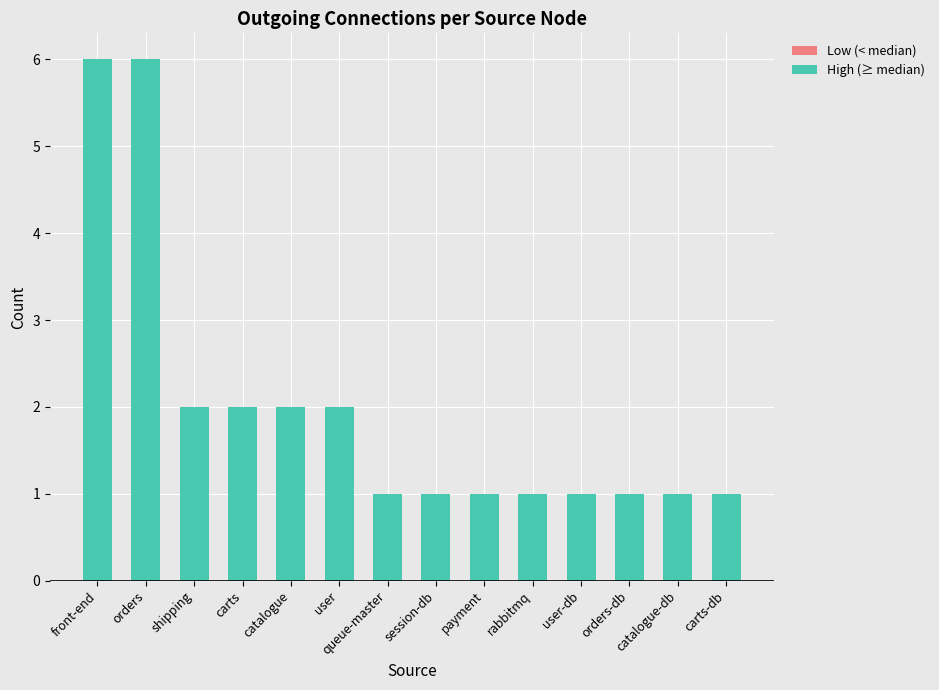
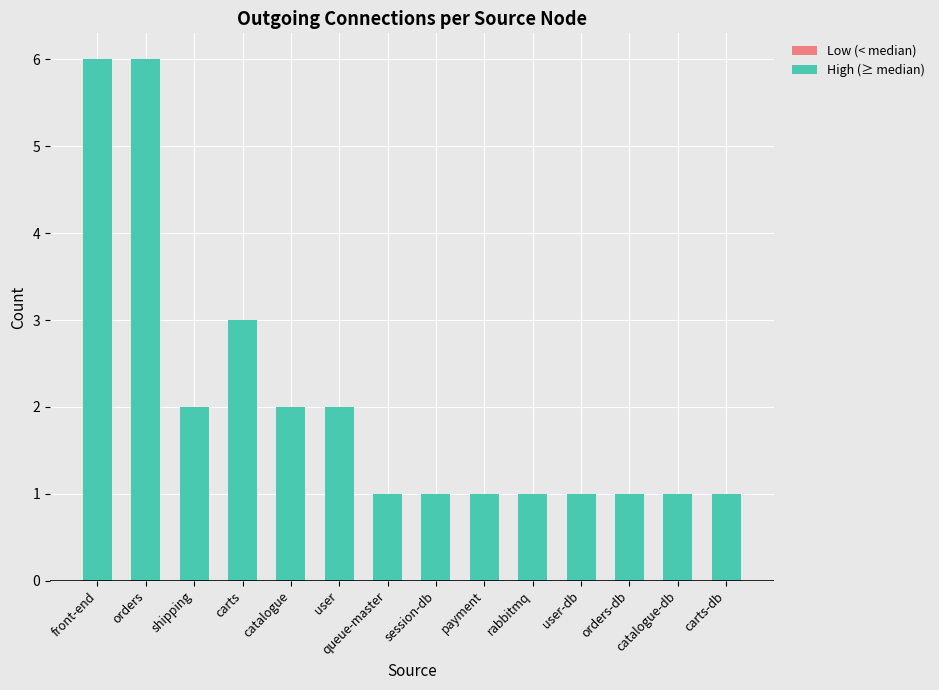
  {
    "Low (< median)": {
      "front-end": 0,
      "orders": 0,
      "shipping": 0,
      "carts": 0,
      "catalogue": 0,
      "user": 0,
      "queue-master": 0,
      "session-db": 0,
      "payment": 0,
      "rabbitmq": 0,
      "user-db": 0,
      "orders-db": 0,
      "catalogue-db": 0,
      "carts-db": 0
    },
    "High (≥ median)": {
      "front-end": 6,
      "orders": 6,
      "shipping": 2,
-     "carts": 2,
+     "carts": 3,
      "catalogue": 2,
      "user": 2,
      "queue-master": 1,
      "session-db": 1,
      "payment": 1,
      "rabbitmq": 1,
      "user-db": 1,
      "orders-db": 1,
      "catalogue-db": 1,
      "carts-db": 1
    }
  }
